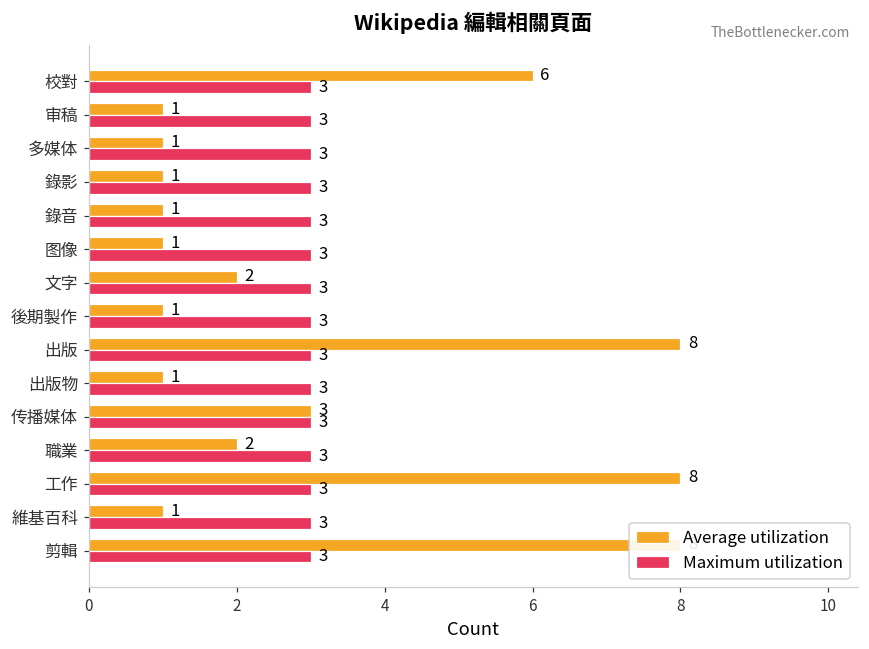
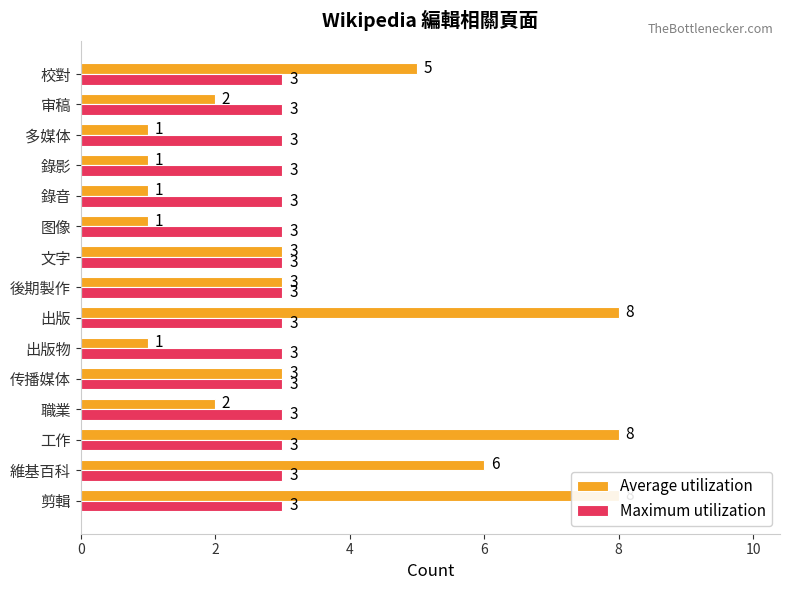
  {
    "Average utilization": {
-     "校對": 6,
-     "审稿": 1,
+     "校對": 5,
+     "审稿": 2,
      "多媒体": 1,
      "錄影": 1,
      "錄音": 1,
      "图像": 1,
-     "文字": 2,
-     "後期製作": 1,
+     "文字": 3,
+     "後期製作": 3,
      "出版": 8,
      "出版物": 1,
      "職業": 2,
      "工作": 8,
-     "維基百科": 1
+     "維基百科": 6
    },
    "Maximum utilization": {
      "校對": 3,
      "审稿": 3,
      "多媒体": 3,
      "錄影": 3,
      "錄音": 3,
      "图像": 3,
      "出版": 3,
      "出版物": 3,
      "職業": 3,
      "工作": 3,
      "維基百科": 3,
      "剪輯": 3
    }
  }
